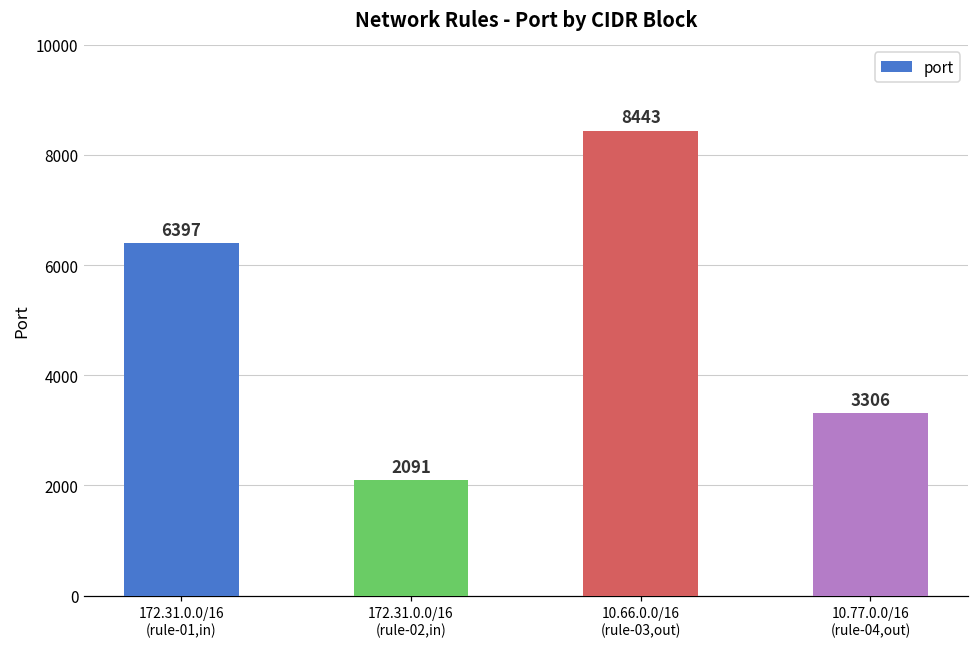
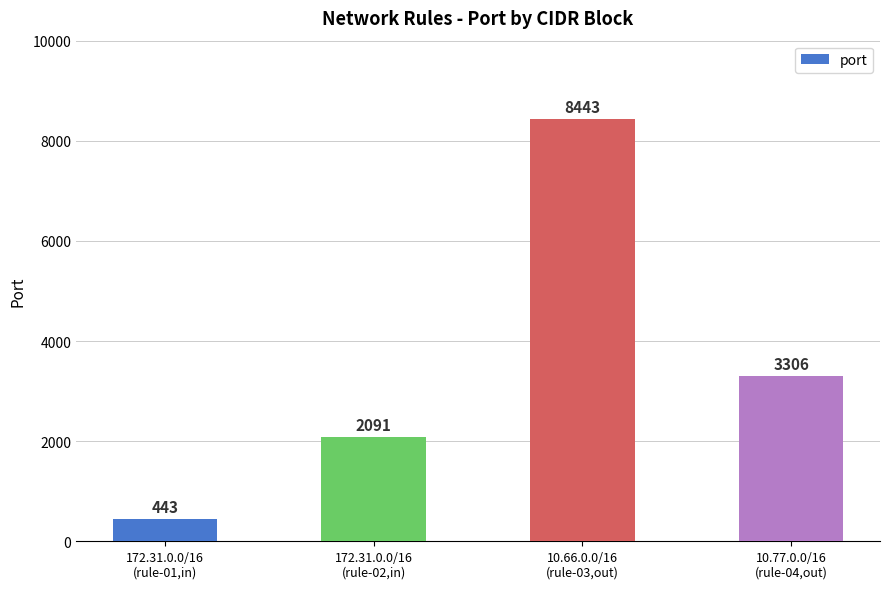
  {
-   "172.31.0.0/16 (rule-01,in)": 6397,
+   "172.31.0.0/16 (rule-01,in)": 443,
    "172.31.0.0/16 (rule-02,in)": 2091,
    "10.66.0.0/16 (rule-03,out)": 8443,
    "10.77.0.0/16 (rule-04,out)": 3306
  }
